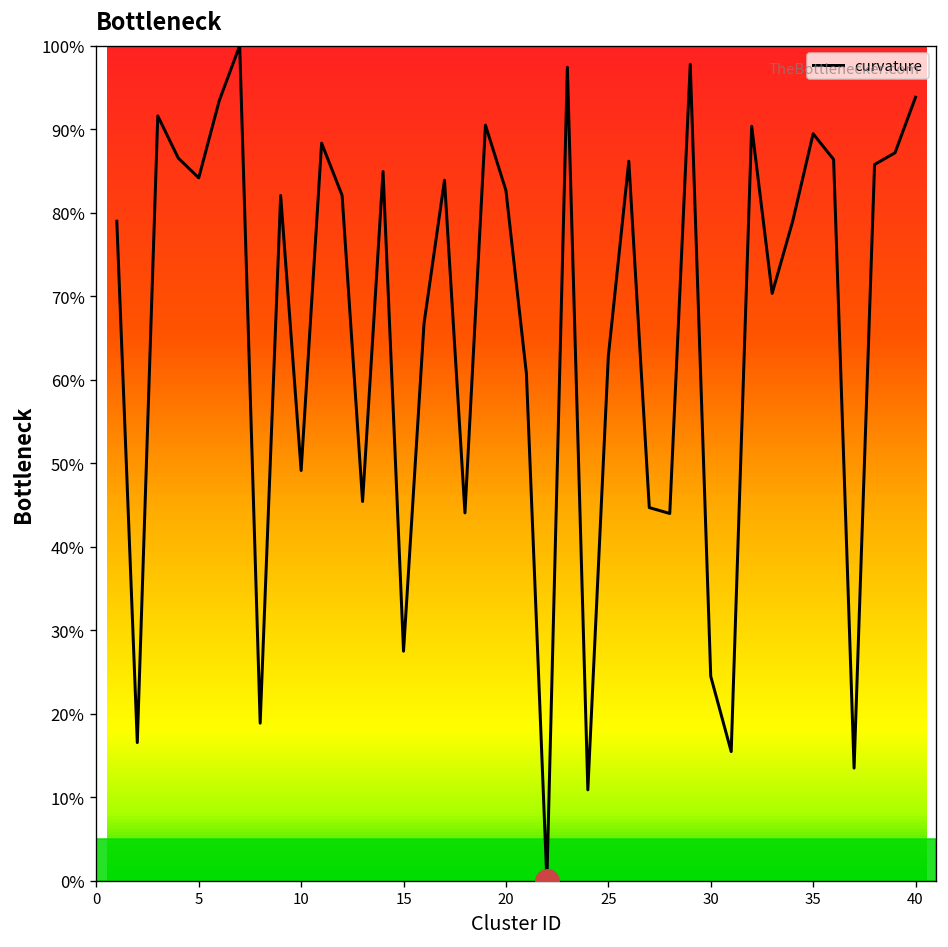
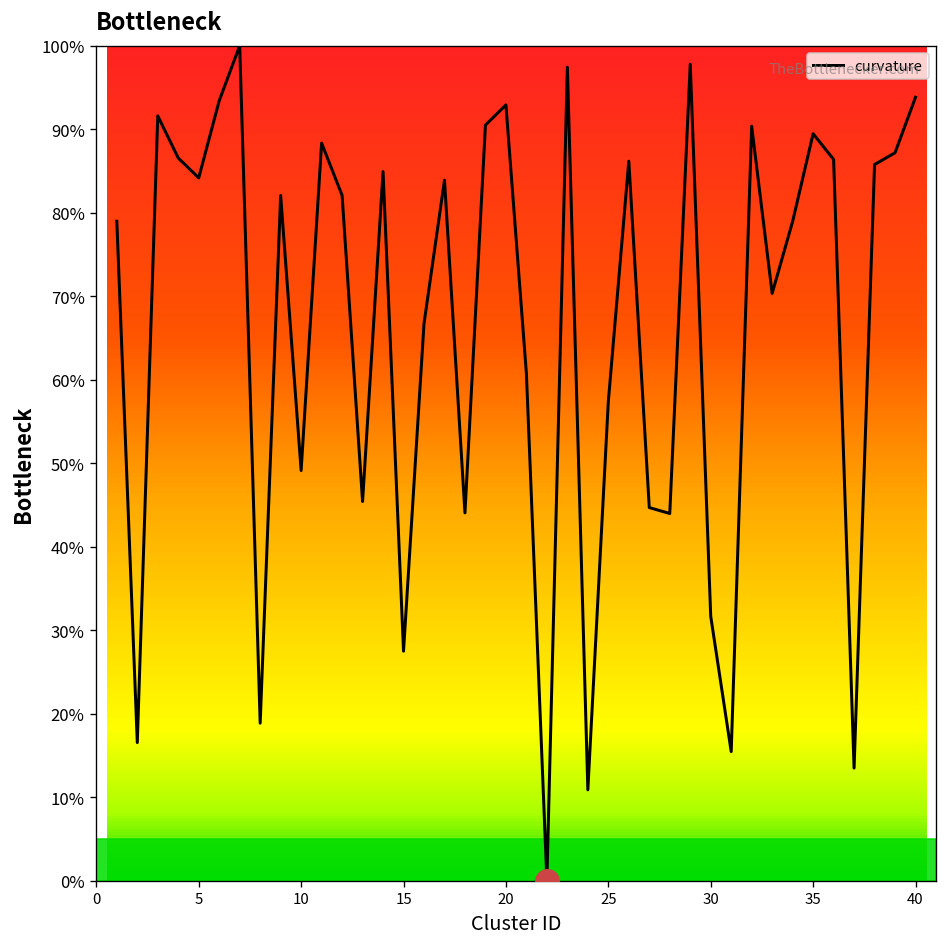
  {
    "curvature": {
      "5": "84%",
      "10": "49%",
      "15": "27%",
-     "20": "83%",
-     "25": "63%",
-     "30": "24%",
+     "20": "93%",
+     "25": "57%",
+     "30": "32%",
      "35": "89%",
      "40": "94%"
    }
  }
